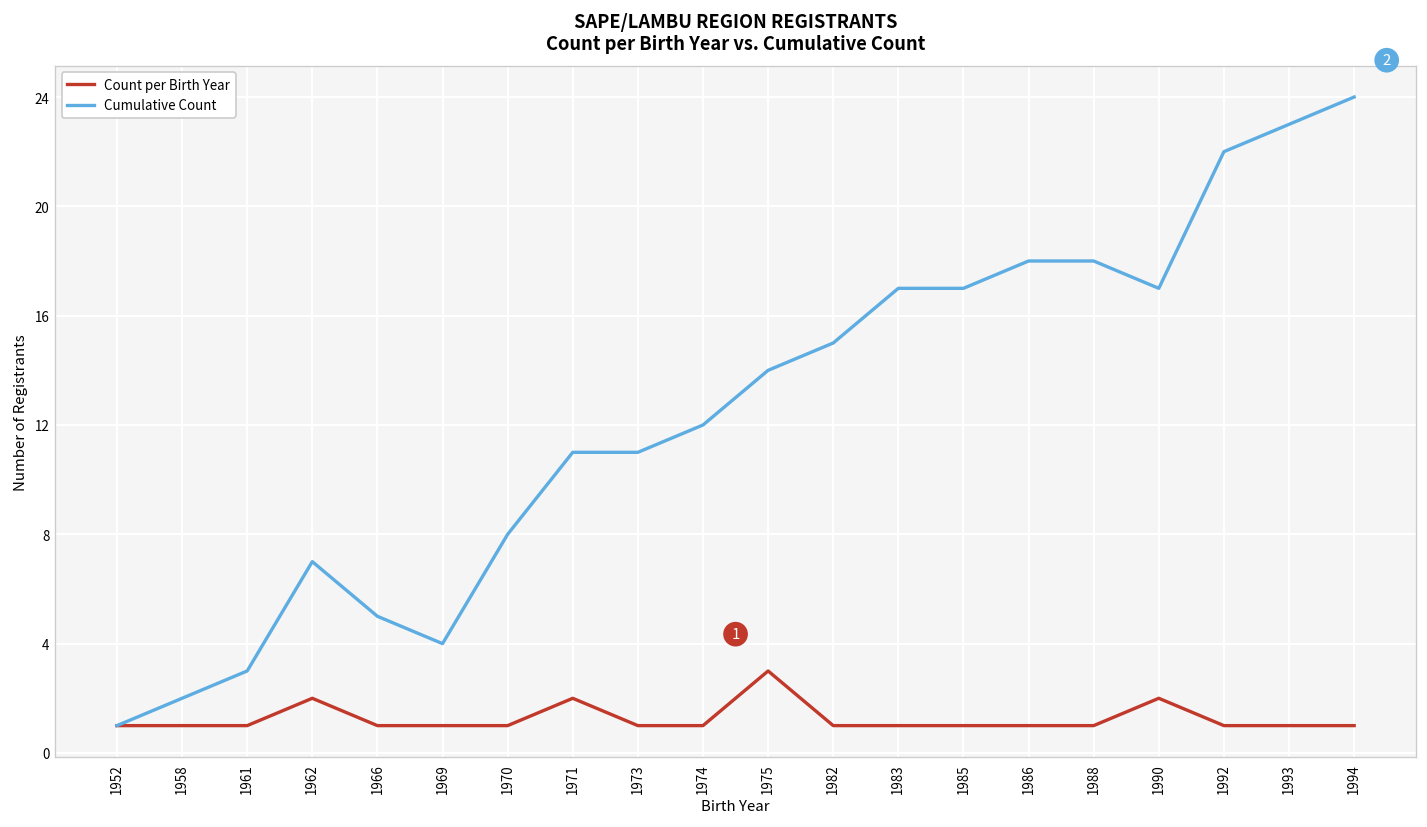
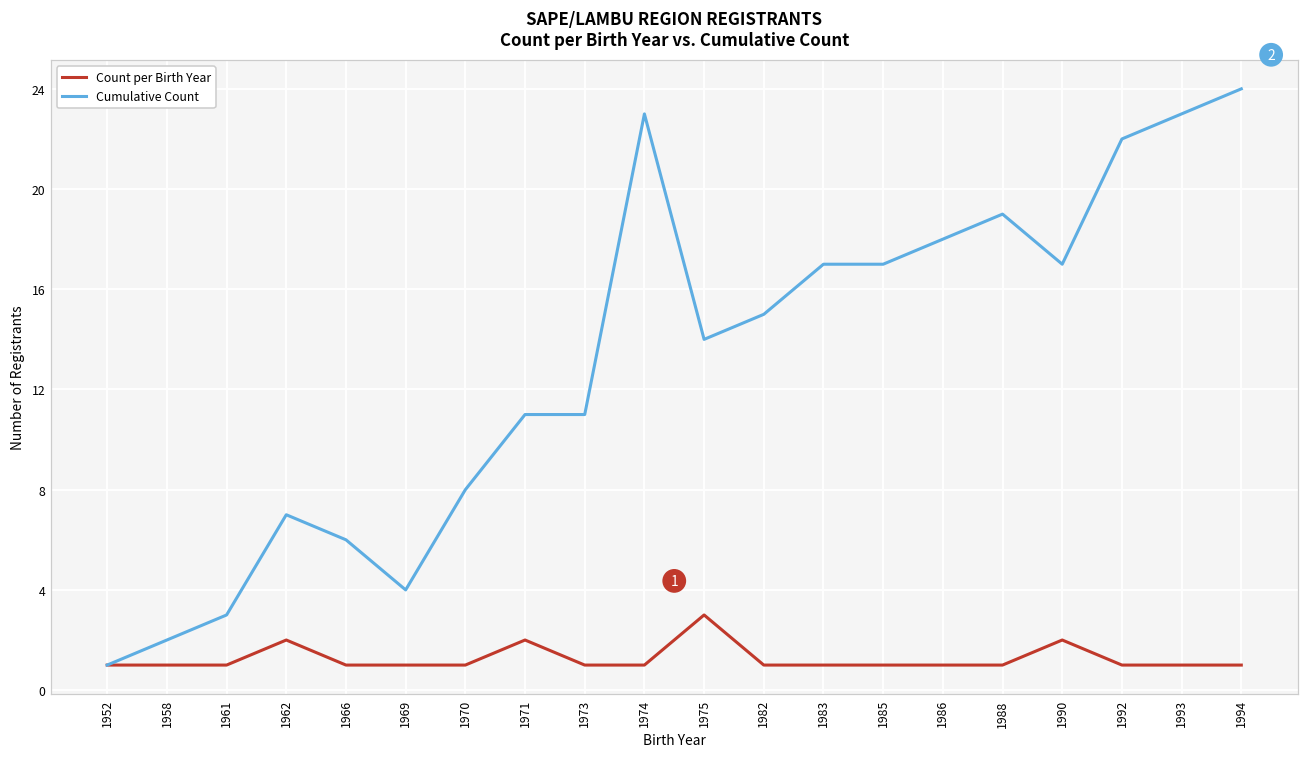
  {
    "Count per Birth Year": {
      "1958": 1,
      "1961": 1,
      "1962": 2,
      "1966": 1,
      "1969": 1,
      "1970": 1,
      "1971": 2,
      "1973": 1,
      "1974": 1,
      "1975": 3,
      "1982": 1,
      "1983": 1,
      "1985": 1,
      "1986": 1,
      "1988": 1,
      "1990": 2,
      "1992": 1,
      "1993": 1,
      "1994": 1
    },
    "Cumulative Count": {
      "1958": 2,
      "1961": 3,
      "1962": 7,
-     "1966": 5,
+     "1966": 6,
      "1969": 4,
      "1970": 8,
      "1971": 11,
      "1973": 11,
-     "1974": 12,
+     "1974": 23,
      "1975": 14,
      "1982": 15,
      "1983": 17,
      "1985": 17,
      "1986": 18,
-     "1988": 18,
+     "1988": 19,
      "1990": 17,
      "1992": 22,
      "1993": 23,
      "1994": 24
    }
  }
